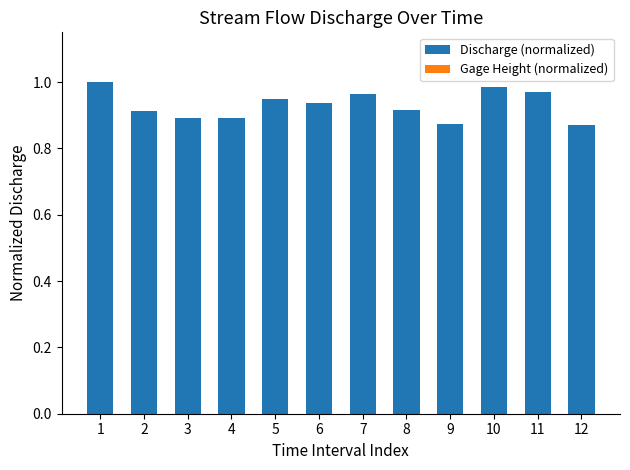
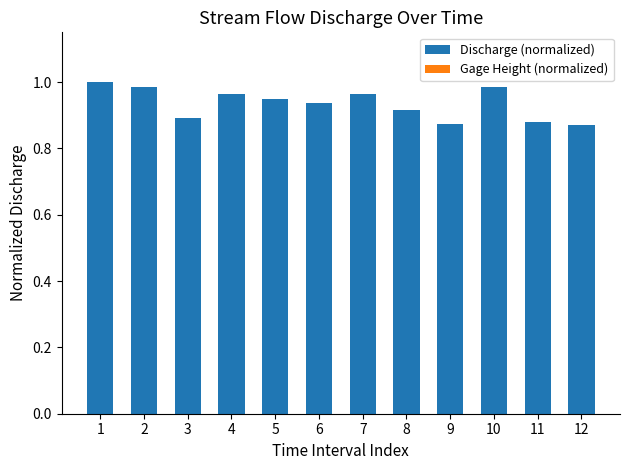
  {
    "Discharge (normalized)": {
      "1": 1.00,
-     "2": 0.91,
+     "2": 0.98,
      "3": 0.89,
-     "4": 0.89,
+     "4": 0.96,
      "5": 0.95,
      "6": 0.94,
      "7": 0.96,
      "8": 0.92,
      "9": 0.88,
      "10": 0.98,
-     "11": 0.97,
+     "11": 0.88,
      "12": 0.87
    },
    "Gage Height (normalized)": {
      "1": 0.00,
      "2": 0.00,
      "3": 0.00,
      "4": 0.00,
      "5": 0.00,
      "6": 0.00,
      "7": 0.00,
      "8": 0.00,
      "9": 0.00,
      "10": 0.00,
      "11": 0.00,
      "12": 0.00
    }
  }
